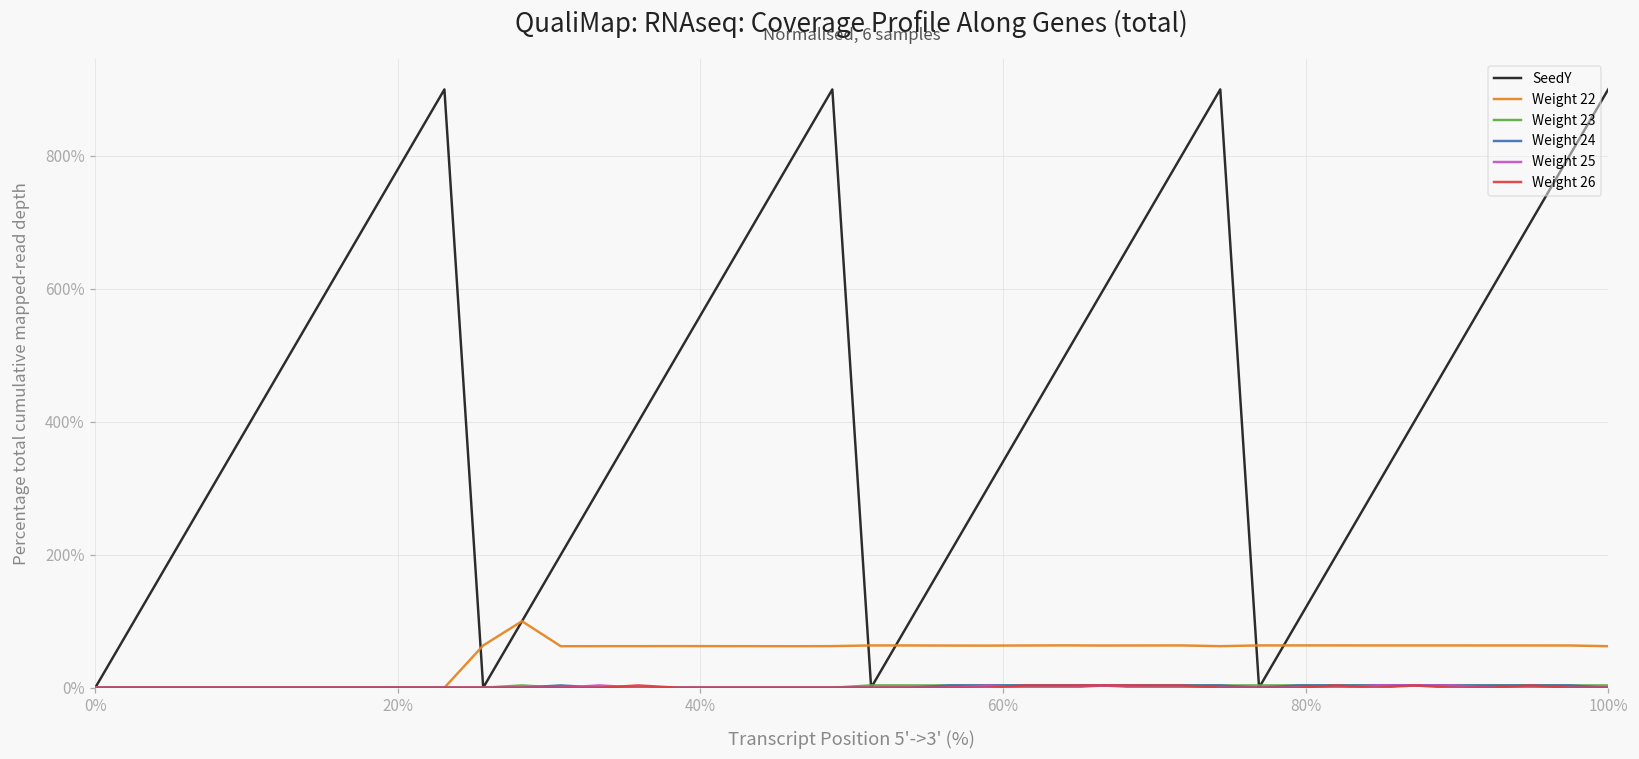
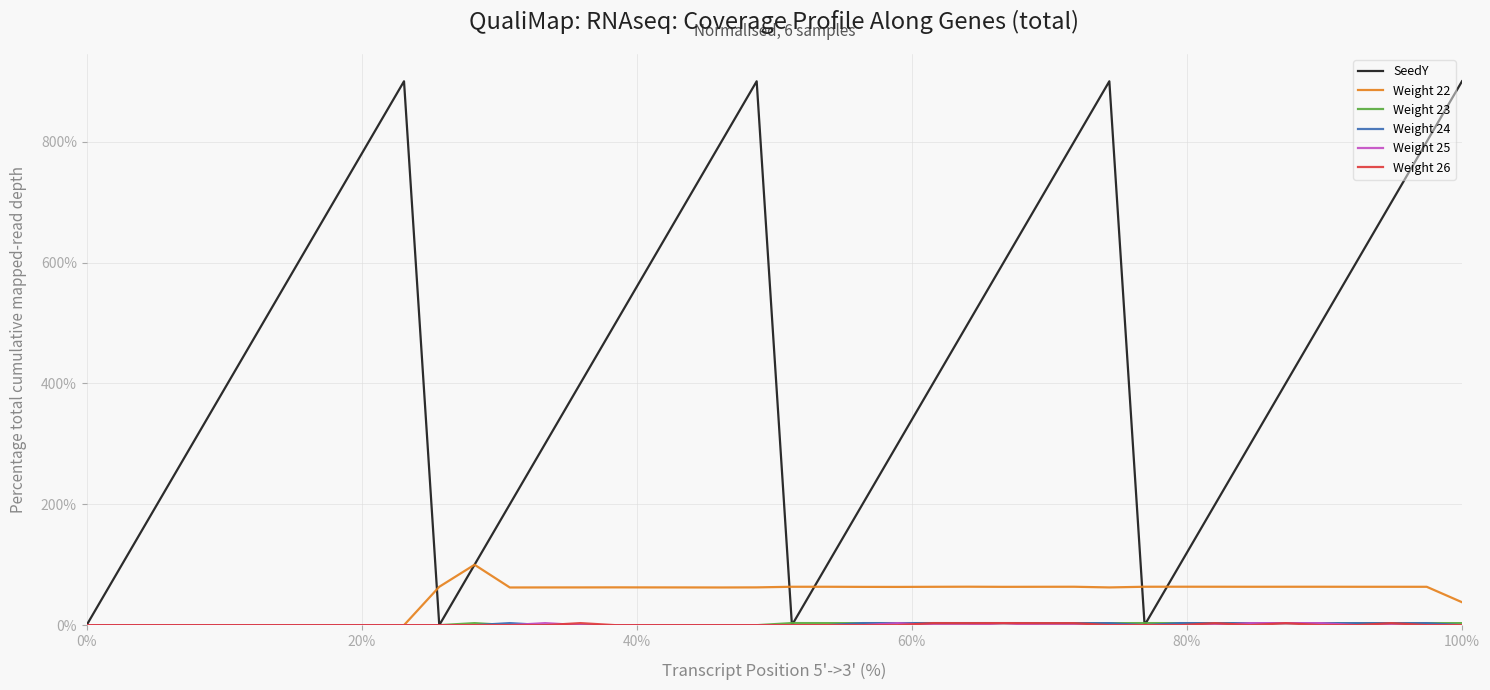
  {
    "SeedY": {
      "100%": "900%"
    },
    "Weight 22": {
-     "100%": "60%"
+     "100%": "40%"
    }
  }
